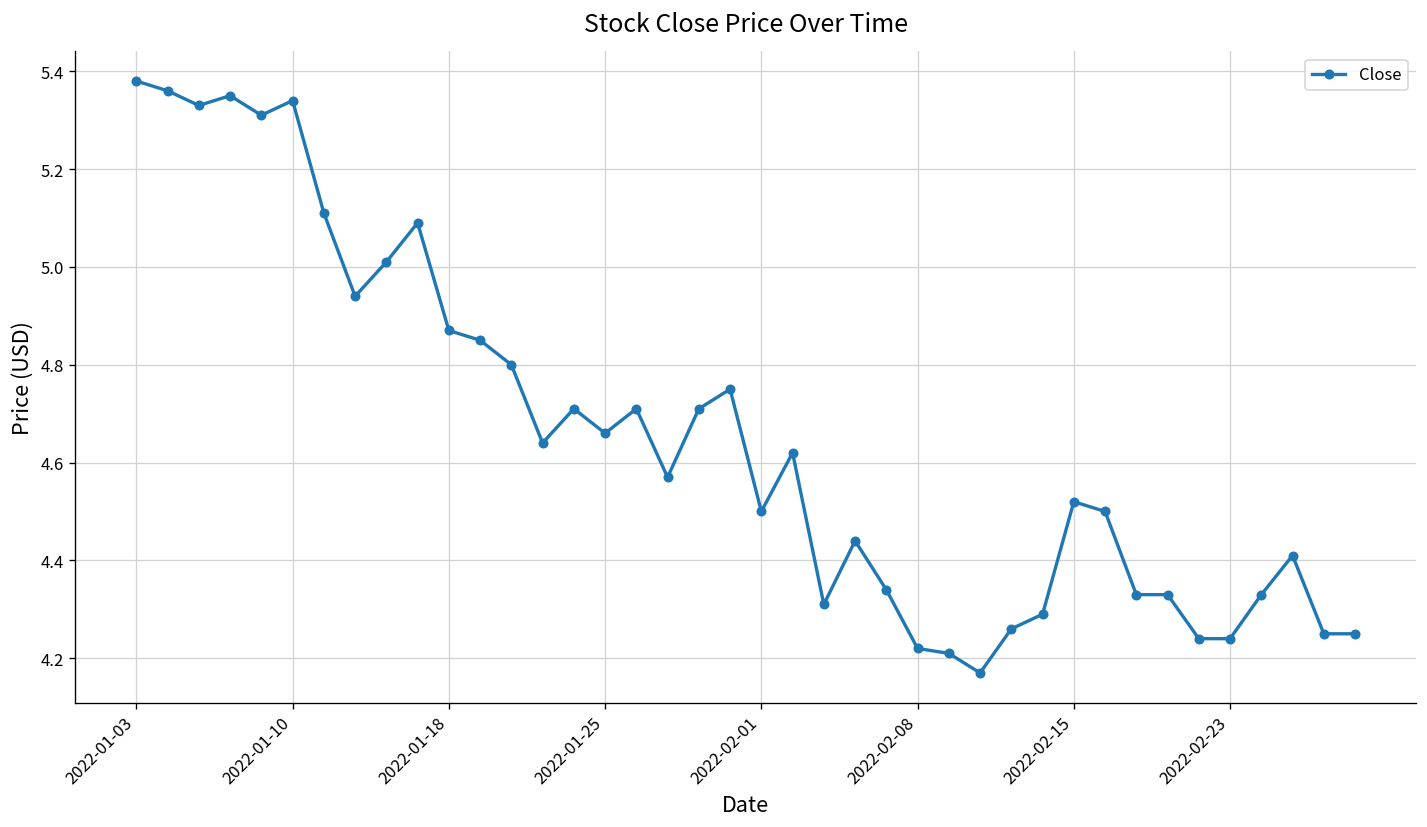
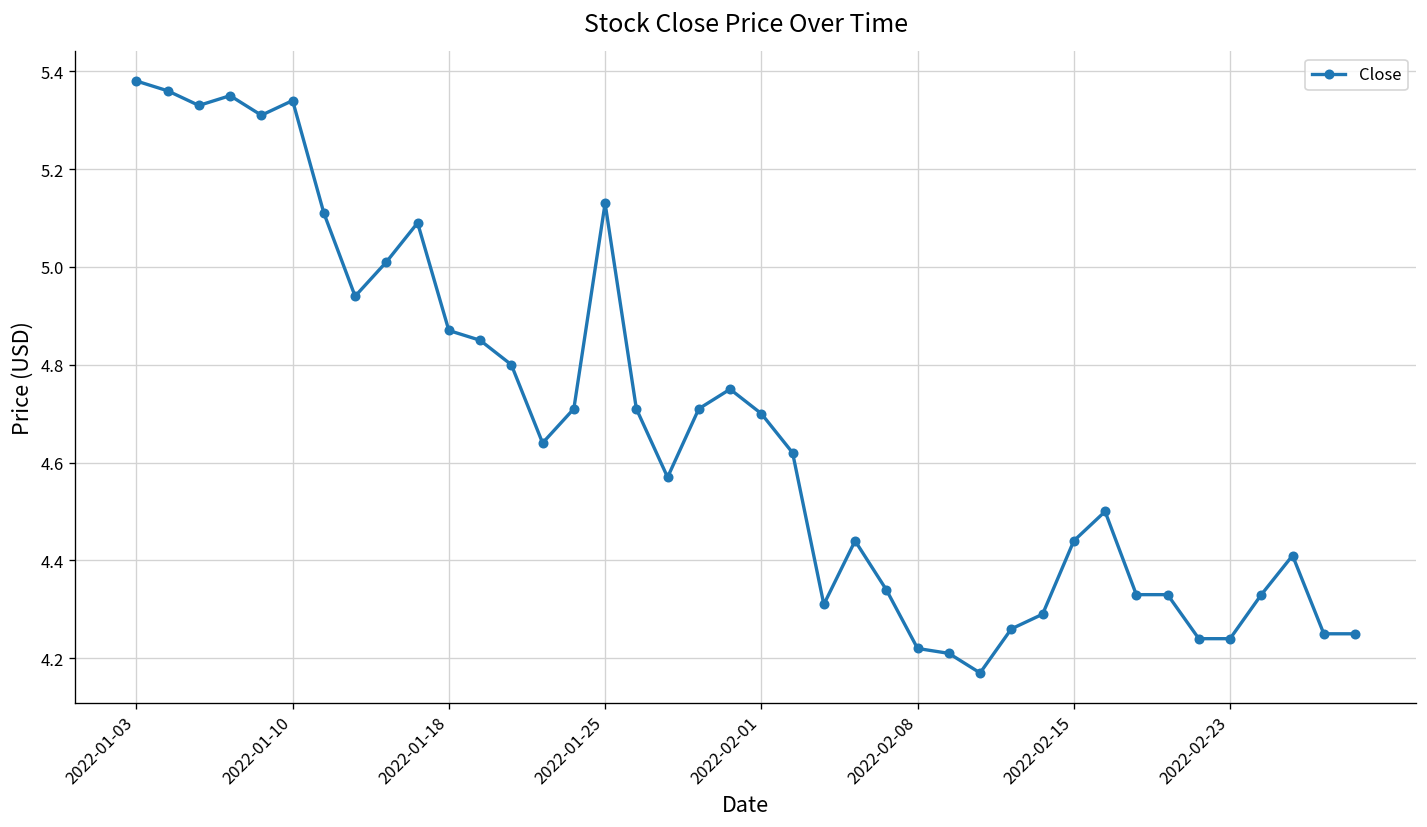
  {
    "2022-01-03": 5.38,
    "2022-01-10": 5.34,
    "2022-01-18": 4.87,
-   "2022-01-25": 4.66,
-   "2022-02-01": 4.5,
+   "2022-01-25": 5.13,
+   "2022-02-01": 4.7,
    "2022-02-08": 4.22,
-   "2022-02-15": 4.52,
+   "2022-02-15": 4.44,
    "2022-02-23": 4.24
  }
